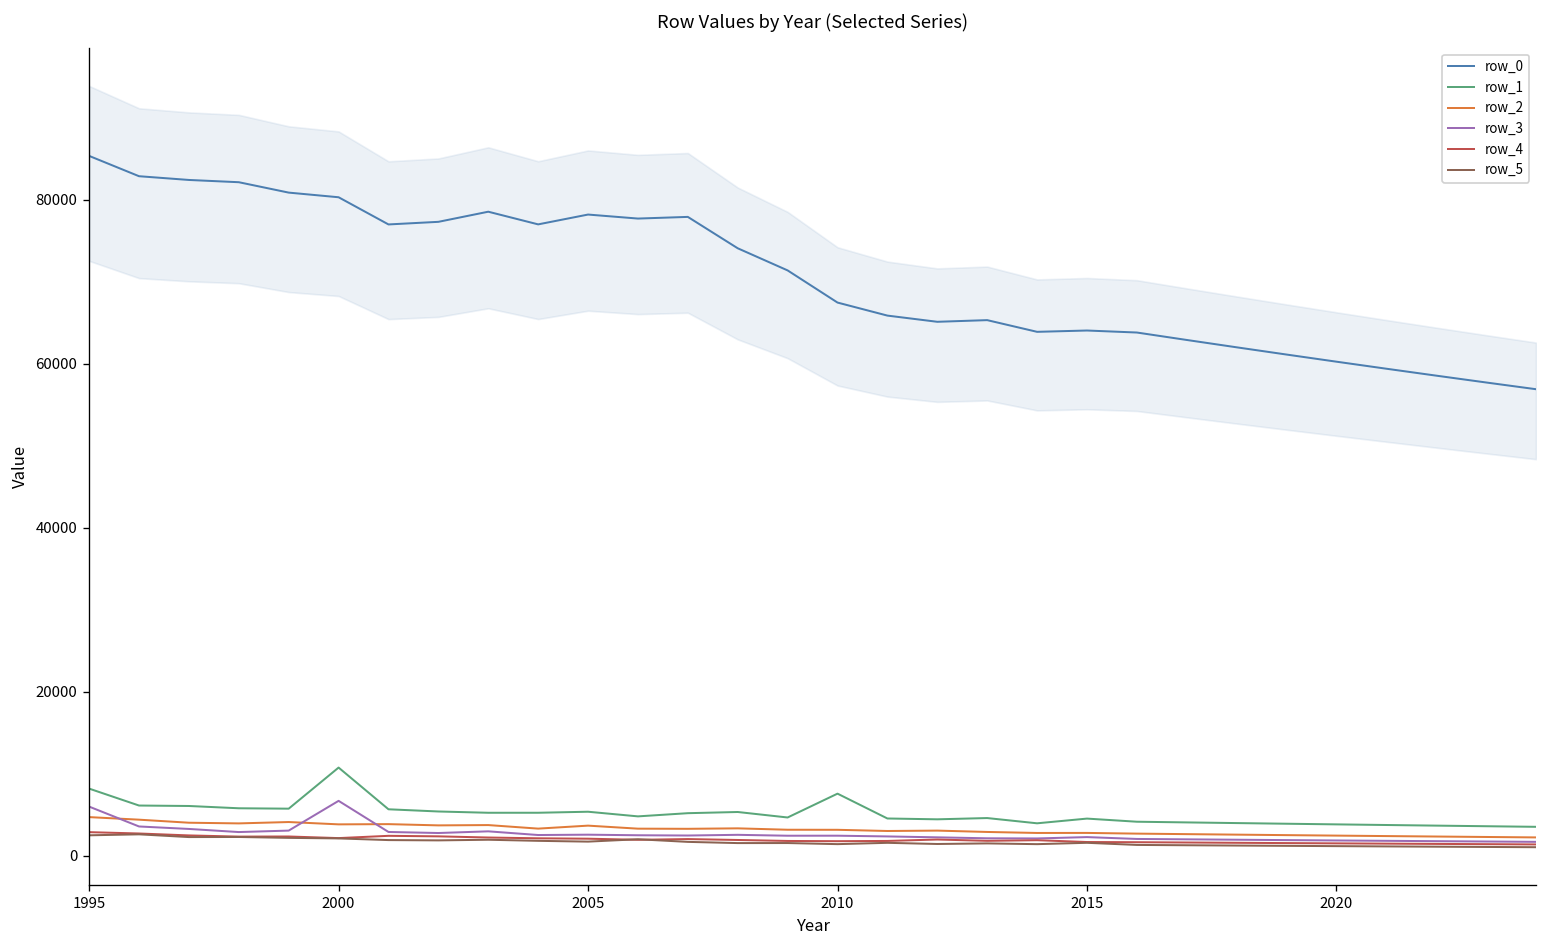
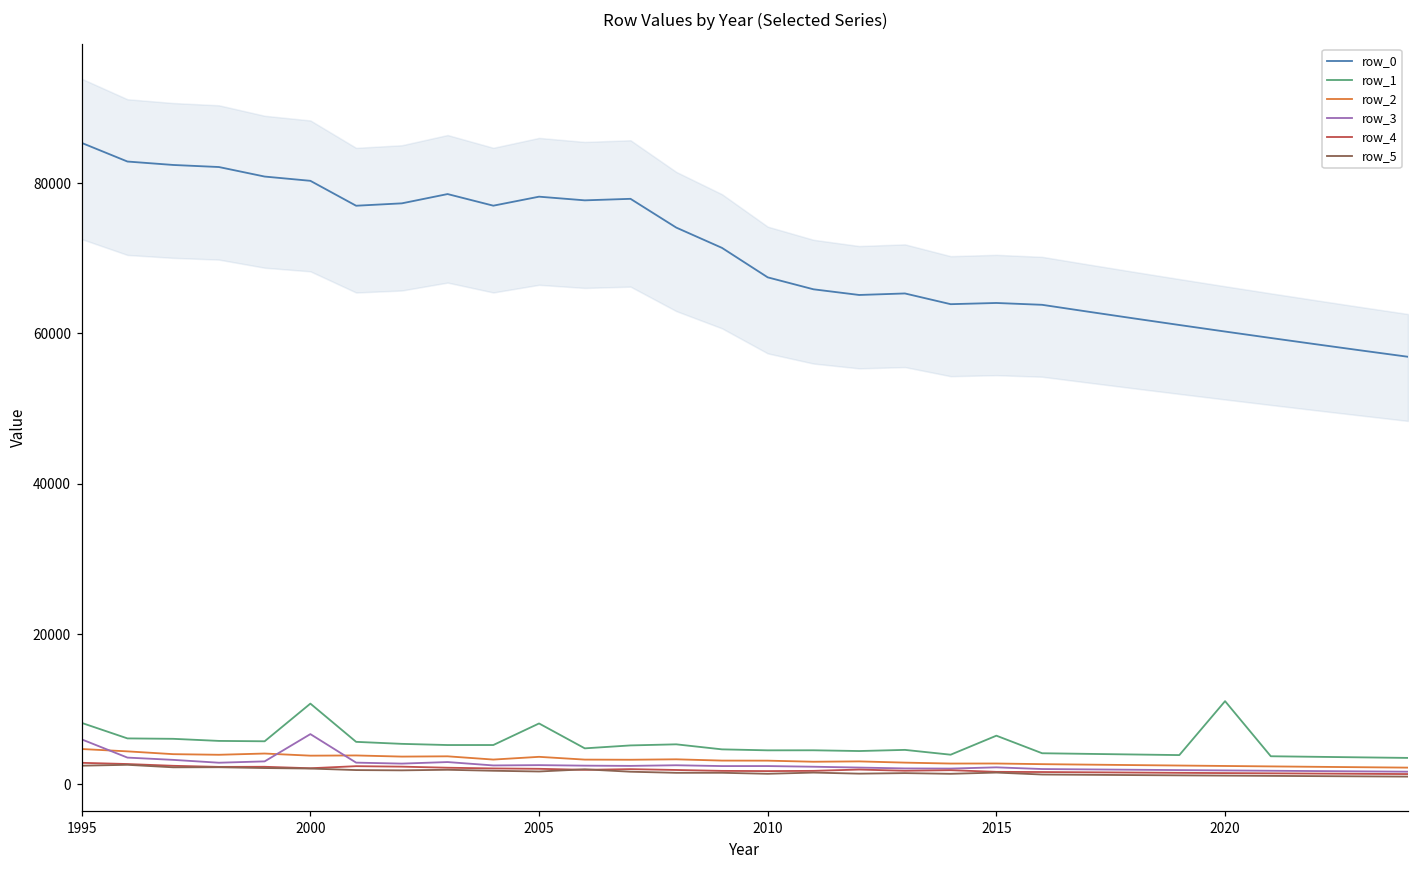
  {
    "row_1": {
      "1995": 8000,
      "2000": 11000,
-     "2005": 5000,
-     "2010": 8000,
-     "2015": 5000,
-     "2020": 4000
+     "2005": 8000,
+     "2010": 5000,
+     "2015": 6000,
+     "2020": 11000
    },
    "row_3": {
      "1995": 6000,
      "2000": 7000,
      "2005": 3000,
      "2010": 2000,
      "2015": 2000
    }
  }
